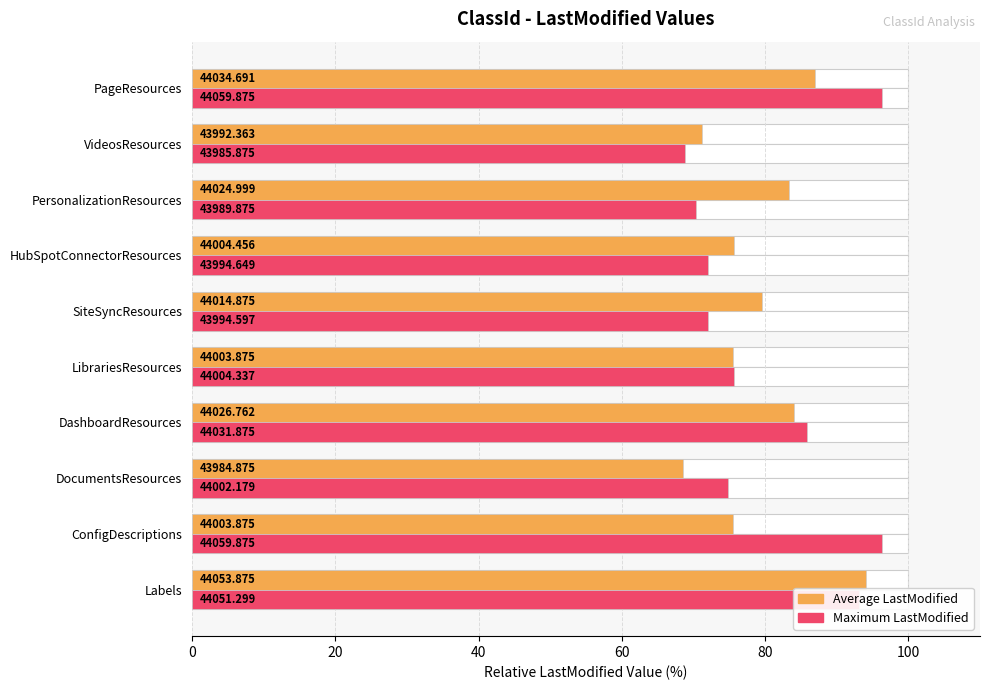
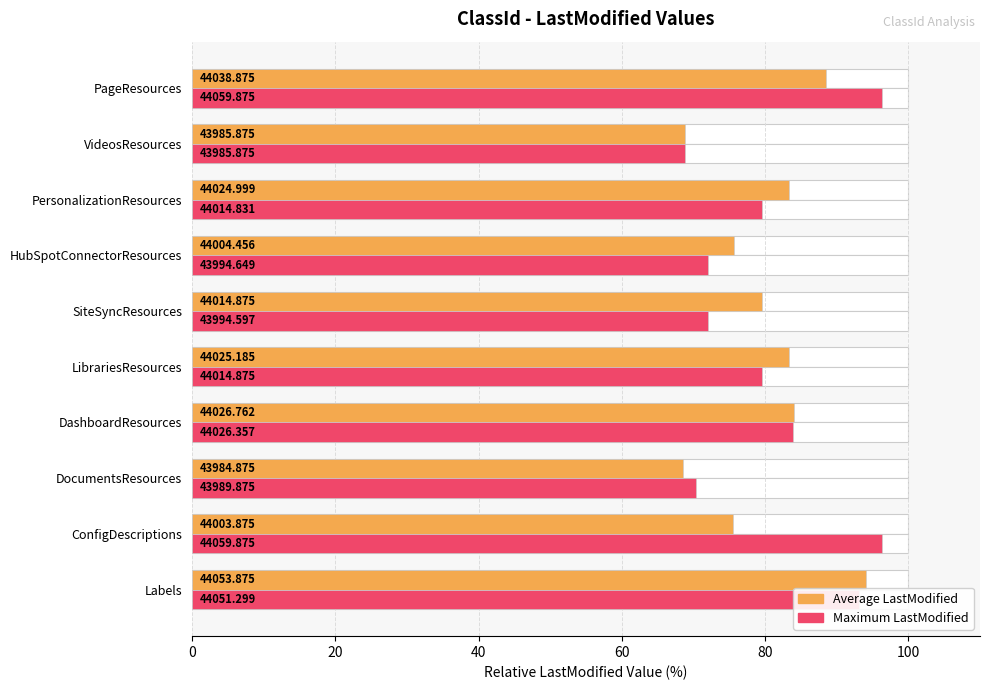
  {
    "Average LastModified": {
-     "PageResources": 44034.691,
-     "VideosResources": 43992.363,
-     "LibrariesResources": 44003.875
+     "PageResources": 44038.875,
+     "VideosResources": 43985.875,
+     "LibrariesResources": 44025.185
    },
    "Maximum LastModified": {
-     "PersonalizationResources": 43989.875,
-     "LibrariesResources": 44004.337,
-     "DashboardResources": 44031.875,
-     "DocumentsResources": 44002.179
+     "PersonalizationResources": 44014.831,
+     "LibrariesResources": 44014.875,
+     "DashboardResources": 44026.357,
+     "DocumentsResources": 43989.875
    }
  }
